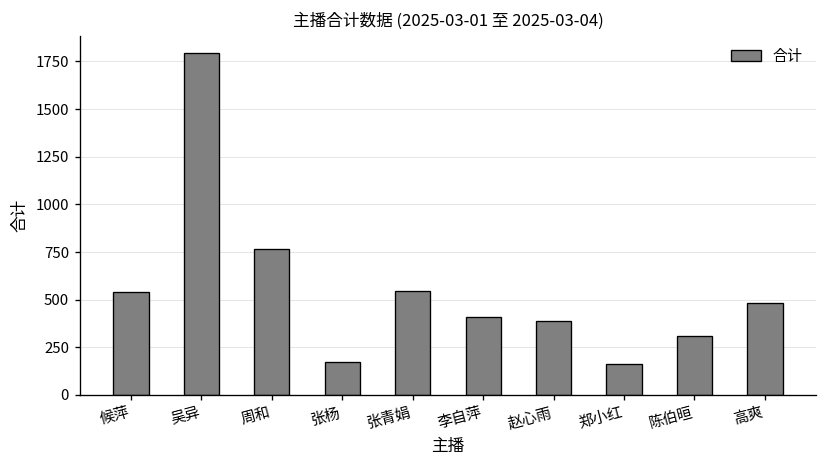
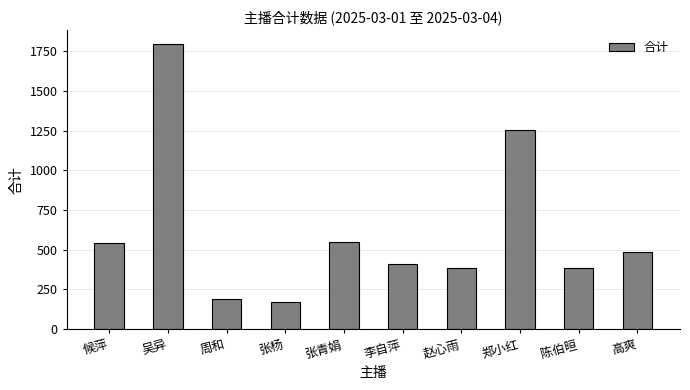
  {
    "候萍": 540,
    "吴异": 1790,
-   "周和": 760,
+   "周和": 190,
    "张杨": 170,
    "张青娟": 550,
    "李自萍": 410,
    "赵心雨": 390,
-   "郑小红": 160,
-   "陈伯晅": 310,
+   "郑小红": 1250,
+   "陈伯晅": 390,
    "高爽": 480
  }
